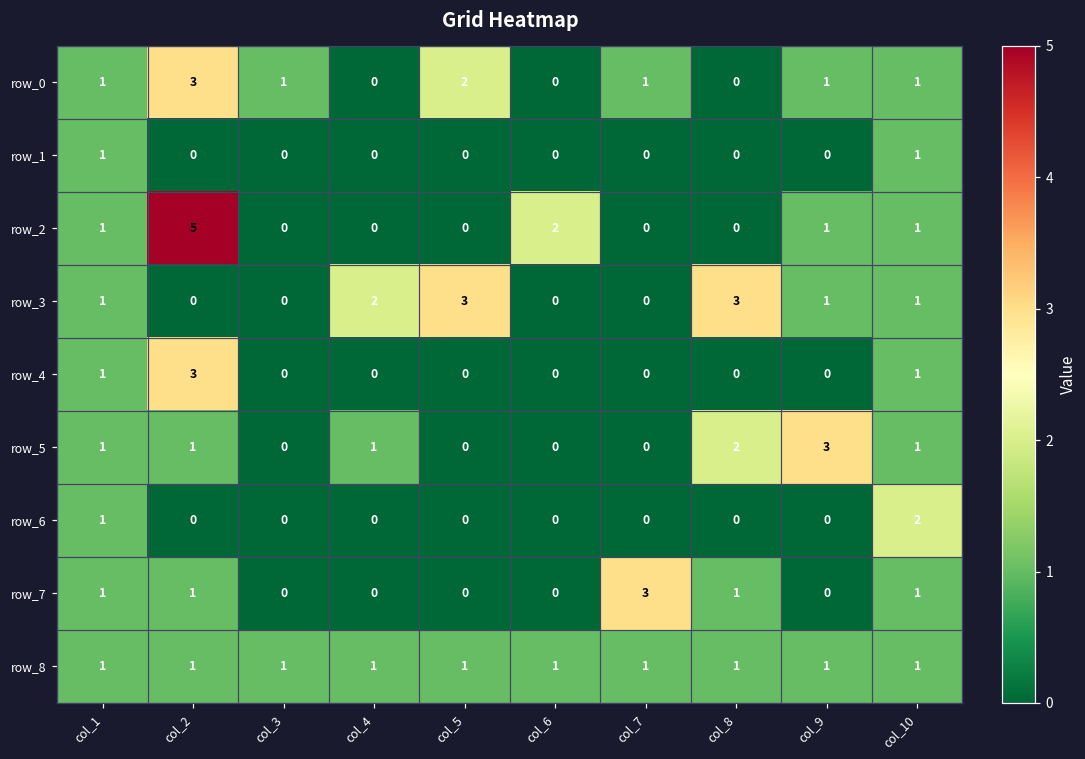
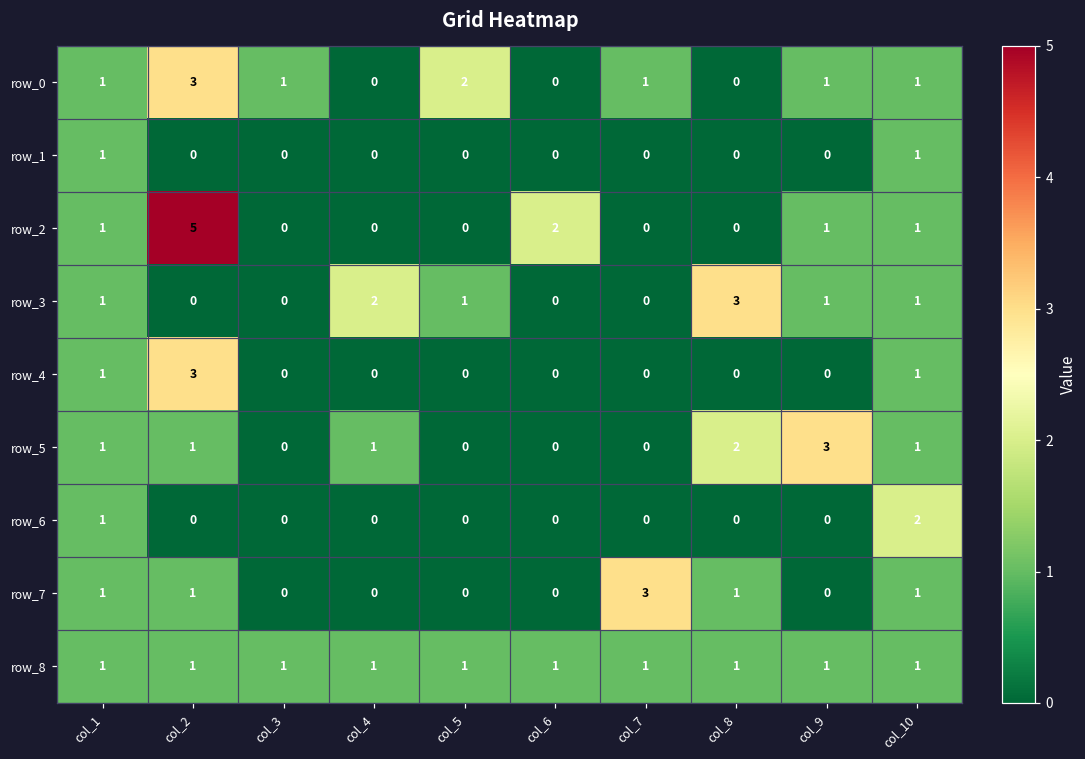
  {
    "row_0": {
      "col_1": 1,
      "col_2": 3,
      "col_3": 1,
      "col_4": 0,
      "col_5": 2,
      "col_6": 0,
      "col_7": 1,
      "col_8": 0,
      "col_9": 1,
      "col_10": 1
    },
    "row_1": {
      "col_1": 1,
      "col_2": 0,
      "col_3": 0,
      "col_4": 0,
      "col_5": 0,
      "col_6": 0,
      "col_7": 0,
      "col_8": 0,
      "col_9": 0,
      "col_10": 1
    },
    "row_2": {
      "col_1": 1,
      "col_2": 5,
      "col_3": 0,
      "col_4": 0,
      "col_5": 0,
      "col_6": 2,
      "col_7": 0,
      "col_8": 0,
      "col_9": 1,
      "col_10": 1
    },
    "row_3": {
      "col_1": 1,
      "col_2": 0,
      "col_3": 0,
      "col_4": 2,
-     "col_5": 3,
+     "col_5": 1,
      "col_6": 0,
      "col_7": 0,
      "col_8": 3,
      "col_9": 1,
      "col_10": 1
    },
    "row_4": {
      "col_1": 1,
      "col_2": 3,
      "col_3": 0,
      "col_4": 0,
      "col_5": 0,
      "col_6": 0,
      "col_7": 0,
      "col_8": 0,
      "col_9": 0,
      "col_10": 1
    },
    "row_5": {
      "col_1": 1,
      "col_2": 1,
      "col_3": 0,
      "col_4": 1,
      "col_5": 0,
      "col_6": 0,
      "col_7": 0,
      "col_8": 2,
      "col_9": 3,
      "col_10": 1
    },
    "row_6": {
      "col_1": 1,
      "col_2": 0,
      "col_3": 0,
      "col_4": 0,
      "col_5": 0,
      "col_6": 0,
      "col_7": 0,
      "col_8": 0,
      "col_9": 0,
      "col_10": 2
    },
    "row_7": {
      "col_1": 1,
      "col_2": 1,
      "col_3": 0,
      "col_4": 0,
      "col_5": 0,
      "col_6": 0,
      "col_7": 3,
      "col_8": 1,
      "col_9": 0,
      "col_10": 1
    },
    "row_8": {
      "col_1": 1,
      "col_2": 1,
      "col_3": 1,
      "col_4": 1,
      "col_5": 1,
      "col_6": 1,
      "col_7": 1,
      "col_8": 1,
      "col_9": 1,
      "col_10": 1
    }
  }
